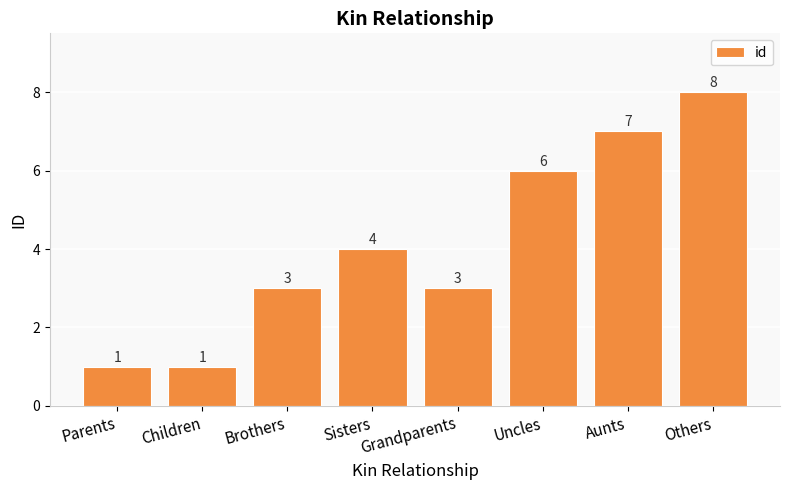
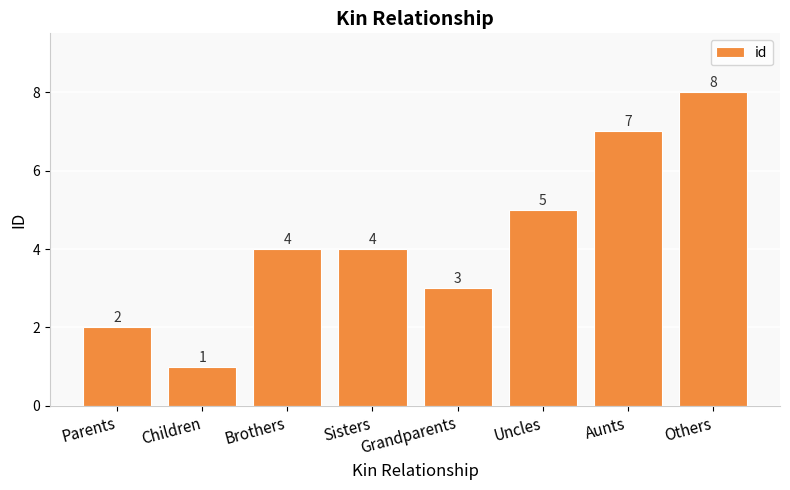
  {
-   "Parents": 1,
+   "Parents": 2,
    "Children": 1,
-   "Brothers": 3,
+   "Brothers": 4,
    "Sisters": 4,
    "Grandparents": 3,
-   "Uncles": 6,
+   "Uncles": 5,
    "Aunts": 7,
    "Others": 8
  }
